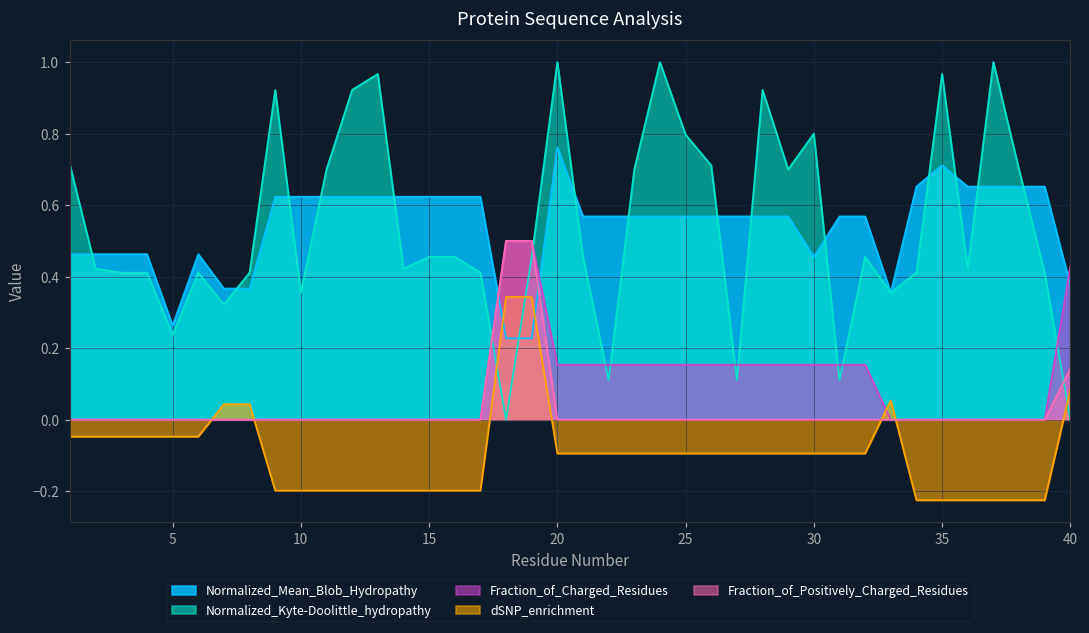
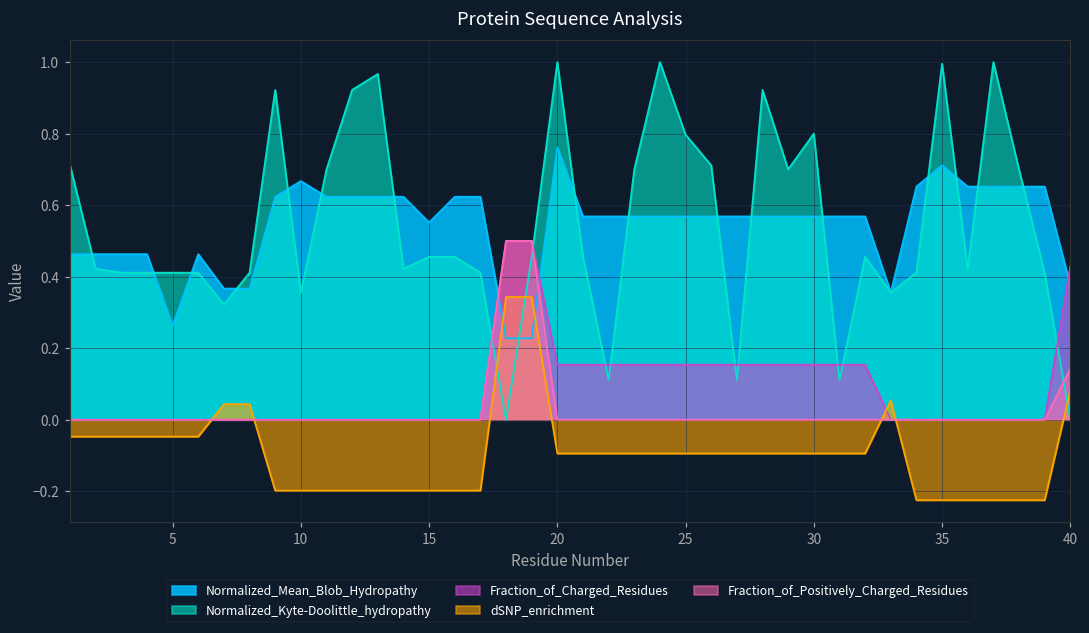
  {
    "Normalized_Mean_Blob_Hydropathy": {
      "5": 0.26,
-     "10": 0.62,
-     "15": 0.62,
+     "10": 0.67,
+     "15": 0.55,
      "20": 0.76,
      "25": 0.57,
-     "30": 0.46,
+     "30": 0.57,
      "35": 0.71,
      "40": 0.38
    },
    "Normalized_Kyte-Doolittle_hydropathy": {
-     "5": 0.24,
+     "5": 0.41,
      "10": 0.36,
      "15": 0.46,
      "20": 1.00,
      "25": 0.80,
      "30": 0.80,
-     "35": 0.97,
+     "35": 1.00,
      "40": 0.00
    }
  }
